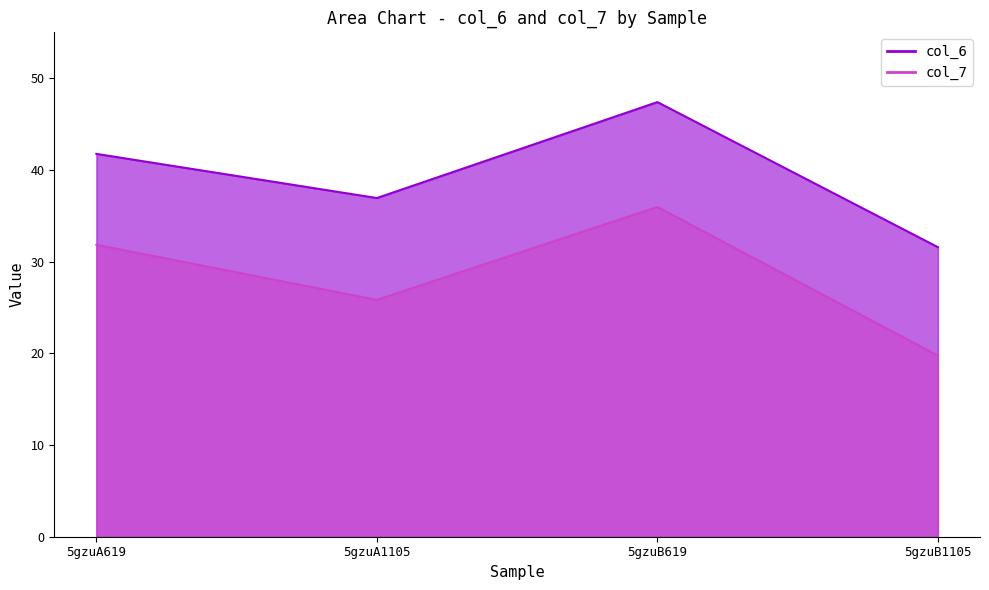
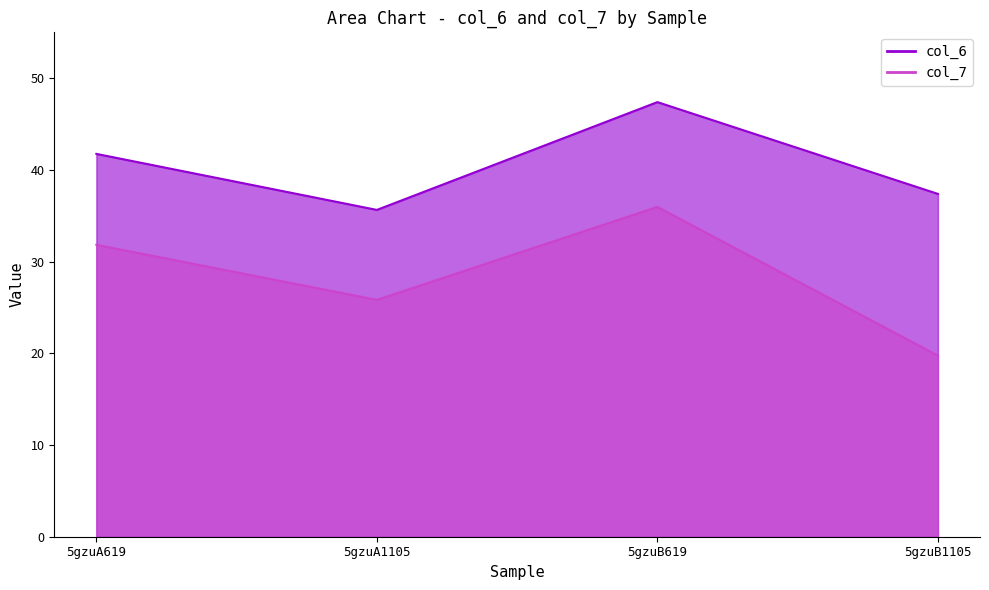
  {
    "col_6": {
      "5gzuA619": 42,
-     "5gzuA1105": 37,
+     "5gzuA1105": 36,
      "5gzuB619": 47,
-     "5gzuB1105": 32
+     "5gzuB1105": 37
    },
    "col_7": {
      "5gzuA619": 32,
      "5gzuA1105": 26,
      "5gzuB619": 36,
      "5gzuB1105": 20
    }
  }
